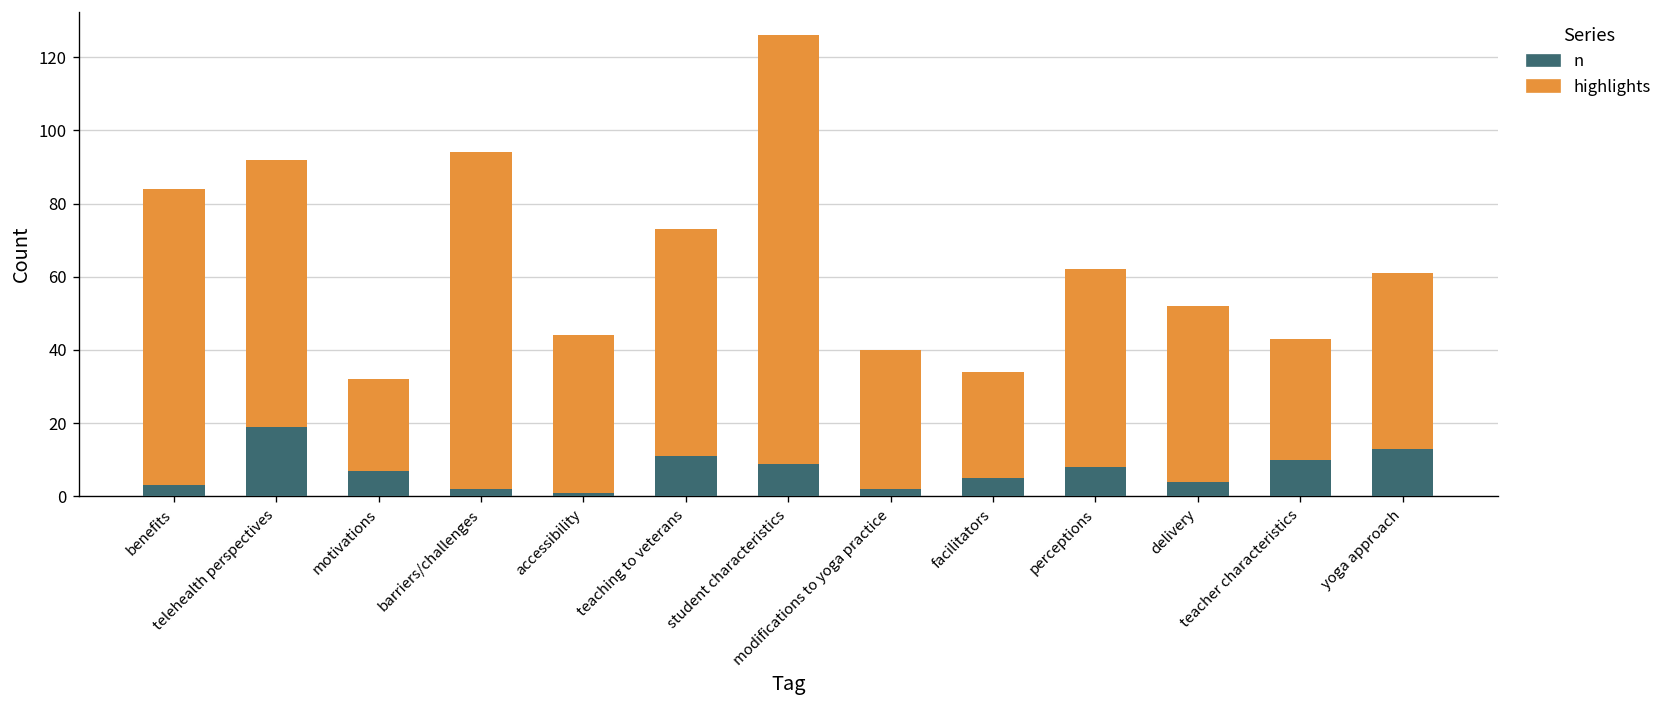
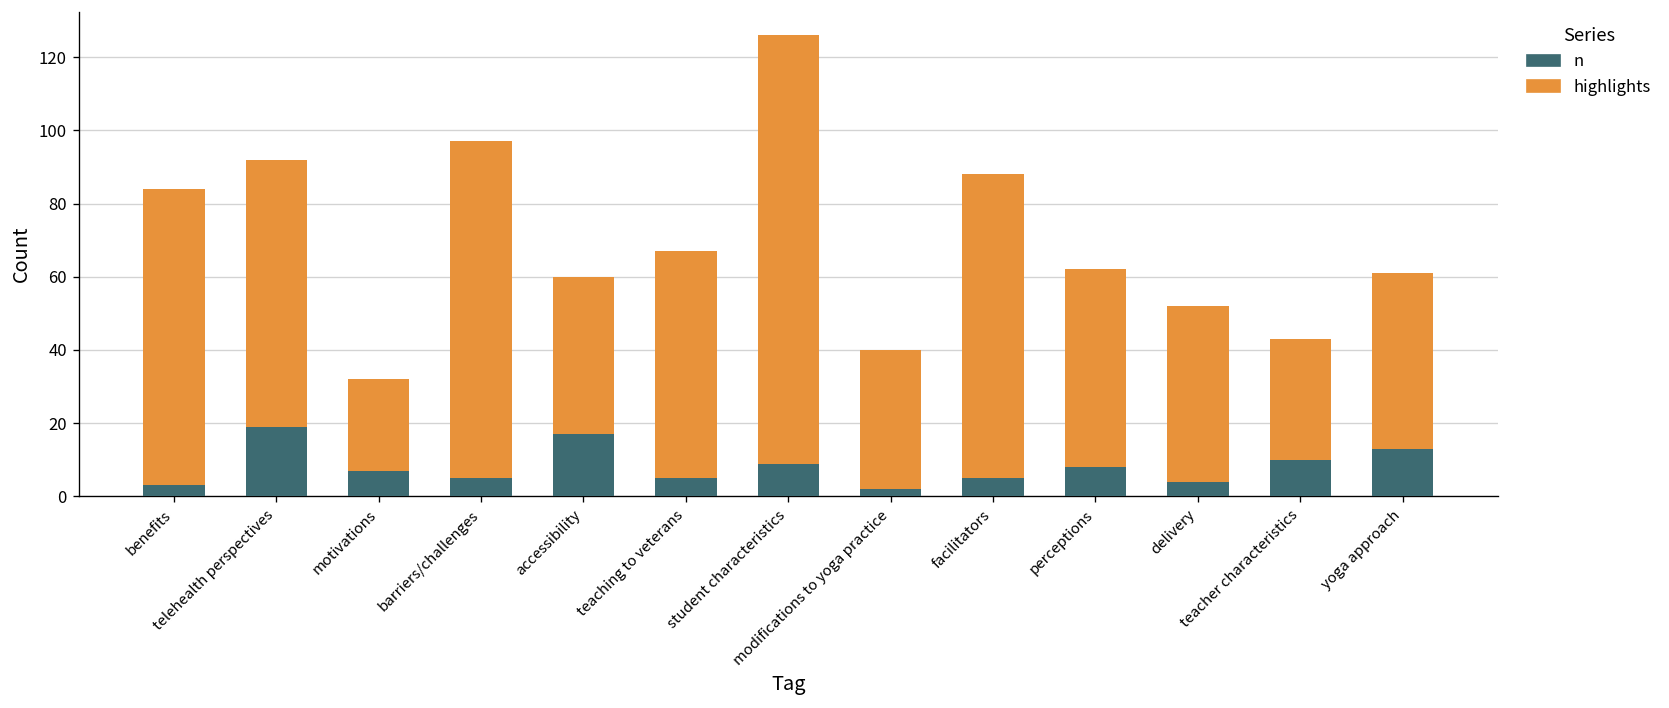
  {
    "n": {
      "benefits": 3,
      "telehealth perspectives": 19,
      "motivations": 7,
-     "barriers/challenges": 2,
-     "accessibility": 1,
-     "teaching to veterans": 11,
+     "barriers/challenges": 5,
+     "accessibility": 17,
+     "teaching to veterans": 5,
      "student characteristics": 9,
      "modifications to yoga practice": 2,
      "facilitators": 5,
      "perceptions": 8,
      "delivery": 4,
      "teacher characteristics": 10,
      "yoga approach": 13
    },
    "highlights": {
      "benefits": 81,
      "telehealth perspectives": 73,
      "motivations": 25,
      "barriers/challenges": 92,
      "accessibility": 43,
      "teaching to veterans": 62,
      "student characteristics": 117,
      "modifications to yoga practice": 38,
-     "facilitators": 29,
+     "facilitators": 83,
      "perceptions": 54,
      "delivery": 48,
      "teacher characteristics": 33,
      "yoga approach": 48
    }
  }
